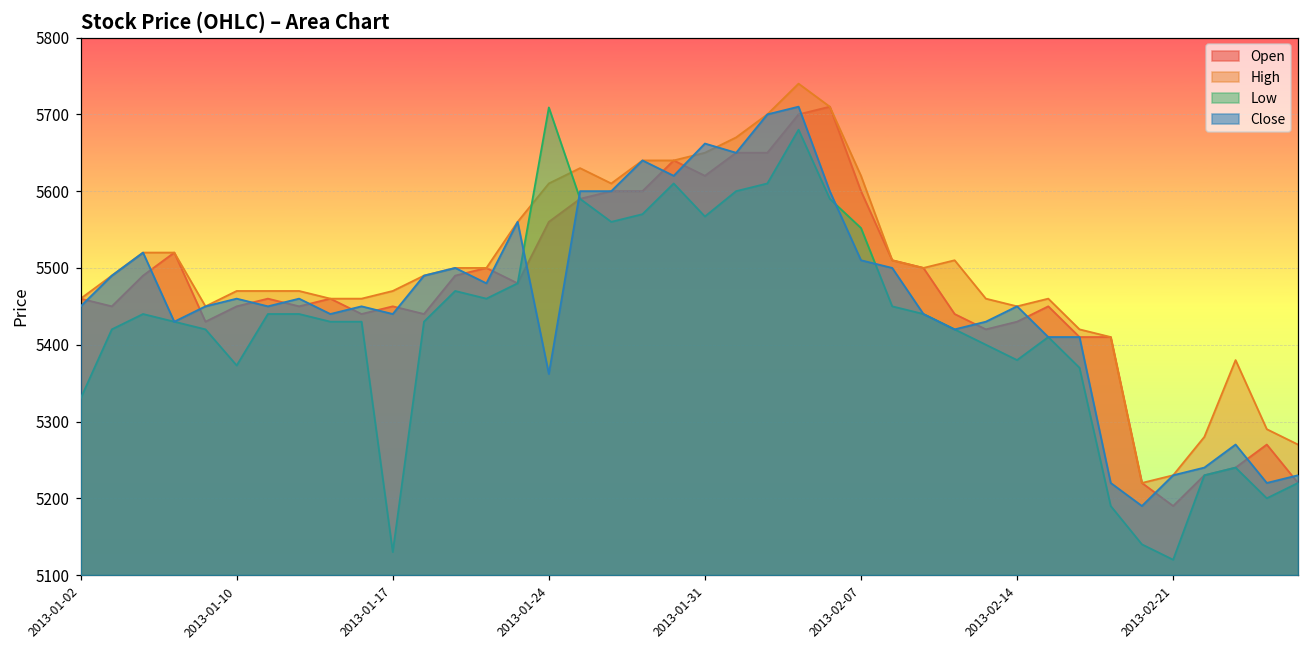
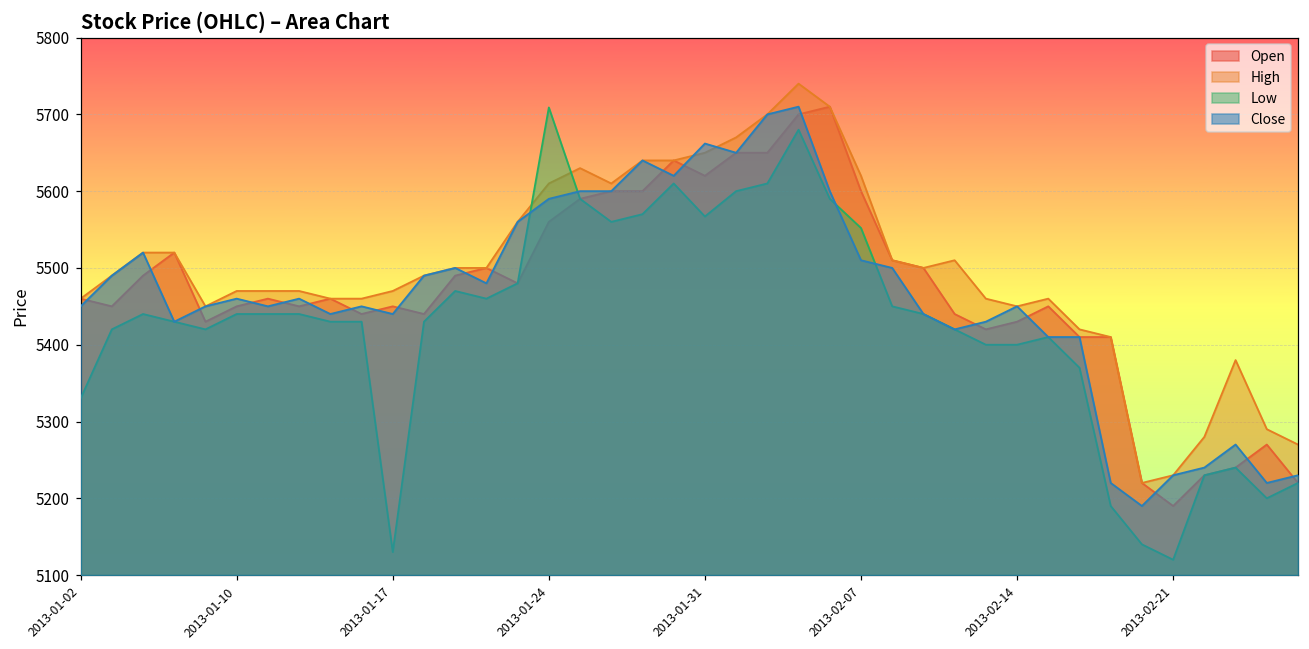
  {
    "Low": {
      "2013-01-02": 5330,
-     "2013-01-10": 5370,
+     "2013-01-10": 5440,
      "2013-01-17": 5130,
      "2013-01-24": 5710,
      "2013-01-31": 5570,
      "2013-02-07": 5550,
-     "2013-02-14": 5380,
+     "2013-02-14": 5400,
      "2013-02-21": 5120
    },
    "Close": {
      "2013-01-02": 5450,
      "2013-01-10": 5460,
      "2013-01-17": 5440,
-     "2013-01-24": 5360,
+     "2013-01-24": 5590,
      "2013-01-31": 5660,
      "2013-02-07": 5510
    }
  }
